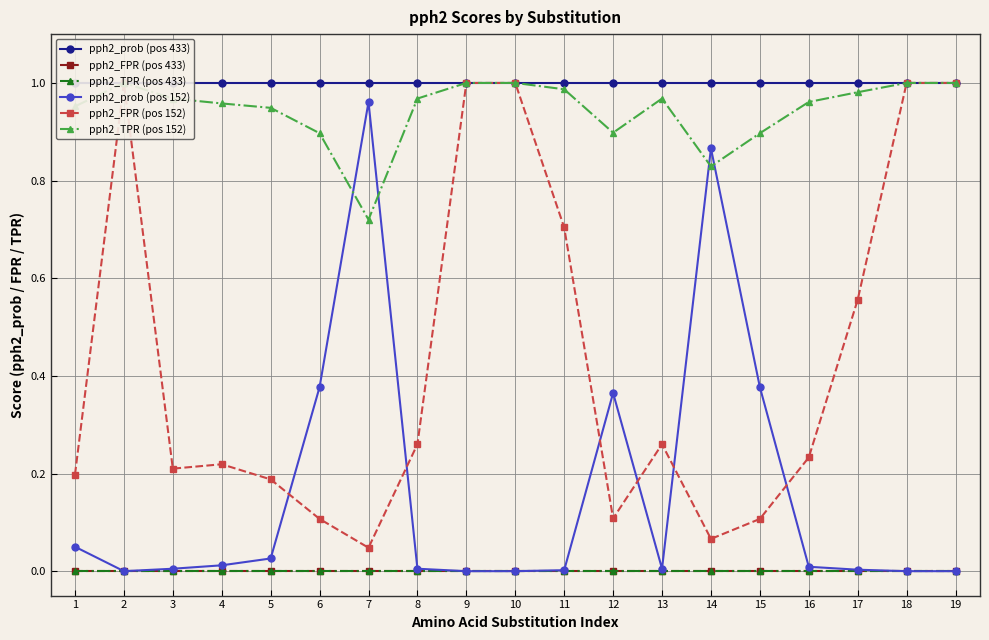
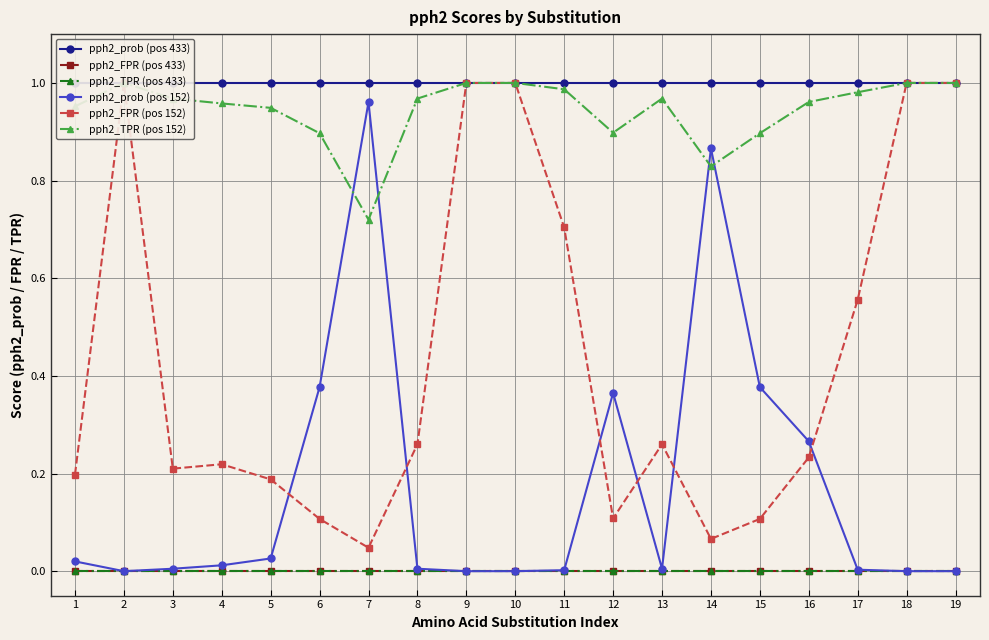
  {
    "pph2_prob (pos 433)": {
      "4": 1.00,
      "5": 1.00,
      "6": 1.00,
      "7": 1.00,
      "8": 1.00,
      "11": 1.00,
      "12": 1.00,
      "13": 1.00,
      "14": 1.00,
      "15": 1.00,
      "16": 1.00,
      "17": 1.00
    },
    "pph2_TPR (pos 433)": {
      "1": 0.00,
      "4": 0.00,
      "5": 0.00,
      "6": 0.00,
      "7": 0.00,
      "12": 0.00,
      "14": 0.00,
      "15": 0.00,
      "16": 0.00
    },
    "pph2_prob (pos 152)": {
-     "1": 0.05,
+     "1": 0.02,
      "4": 0.01,
      "5": 0.03,
      "6": 0.38,
      "7": 0.96,
      "12": 0.37,
      "14": 0.87,
      "15": 0.38,
-     "16": 0.01
+     "16": 0.27
    },
    "pph2_FPR (pos 152)": {
      "1": 0.20,
      "3": 0.21,
      "4": 0.22,
      "5": 0.19,
      "6": 0.11,
      "7": 0.05,
      "8": 0.26,
      "11": 0.70,
      "12": 0.11,
      "13": 0.26,
      "14": 0.07,
      "15": 0.11,
      "16": 0.23,
      "17": 0.56
    },
    "pph2_TPR (pos 152)": {
      "4": 0.96,
      "5": 0.95,
      "6": 0.90,
      "7": 0.72,
      "8": 0.97,
      "11": 0.99,
      "12": 0.90,
      "13": 0.97,
      "14": 0.83,
      "15": 0.90,
      "16": 0.96,
      "17": 0.98
    }
  }
